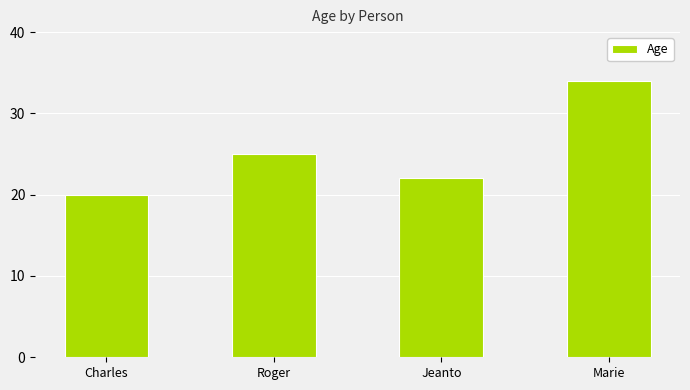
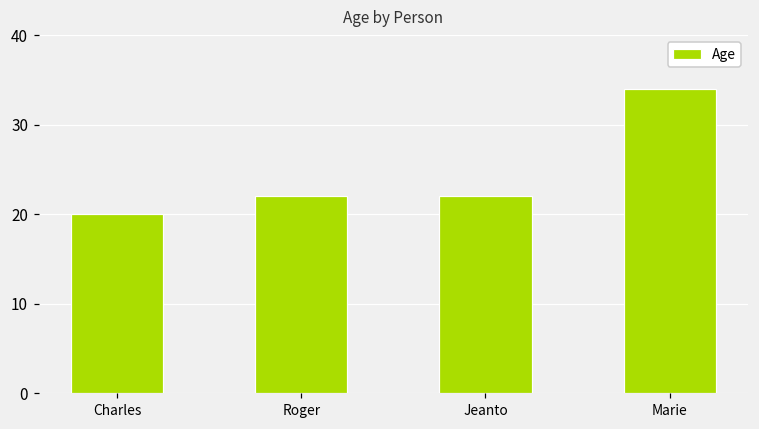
  {
    "Charles": 20,
-   "Roger": 25,
+   "Roger": 22,
    "Jeanto": 22,
    "Marie": 34
  }
